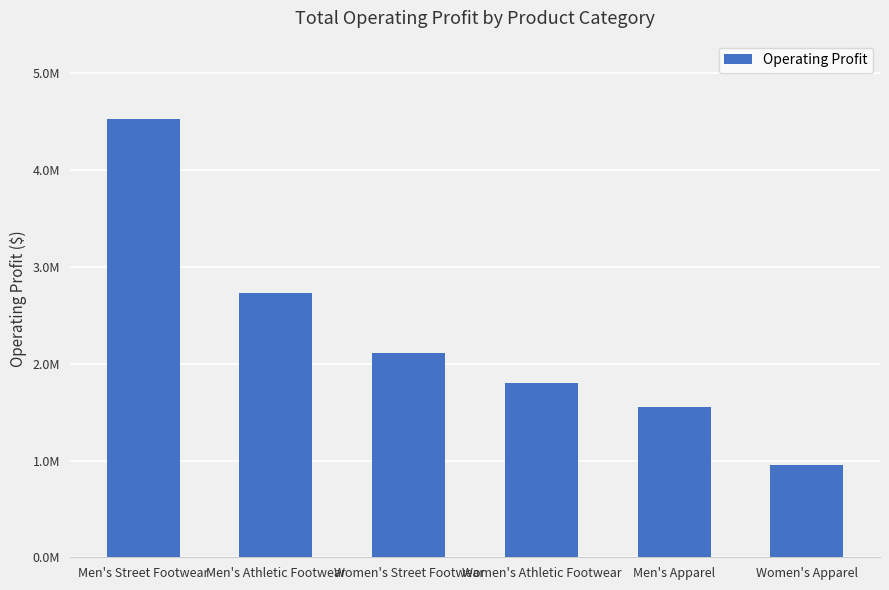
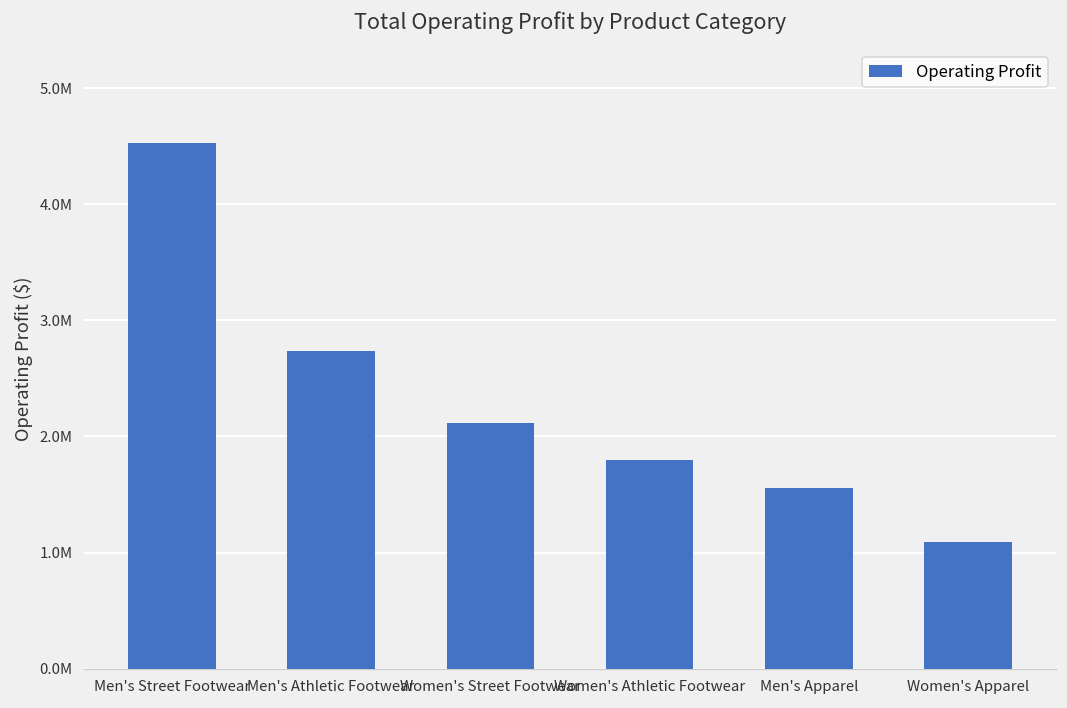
  {
    "Men's Street Footwear": 4500000,
    "Men's Athletic Footwear": 2700000,
    "Women's Street Footwear": 2100000,
    "Women's Athletic Footwear": 1800000,
    "Men's Apparel": 1600000,
-   "Women's Apparel": 1000000
+   "Women's Apparel": 1100000
  }
